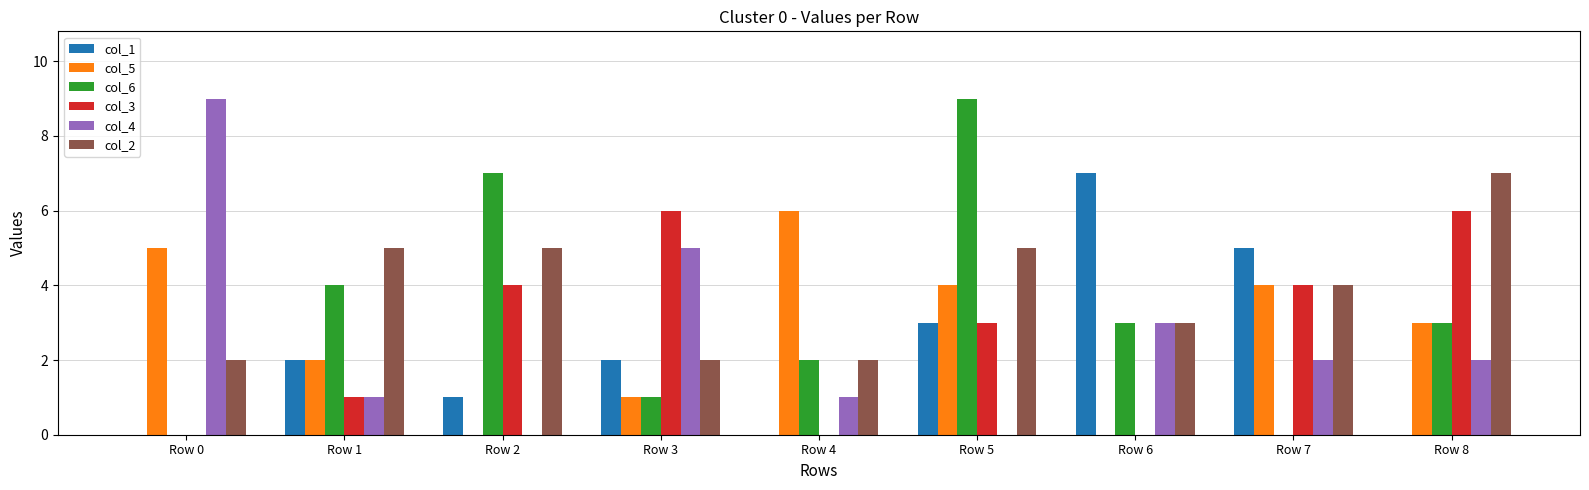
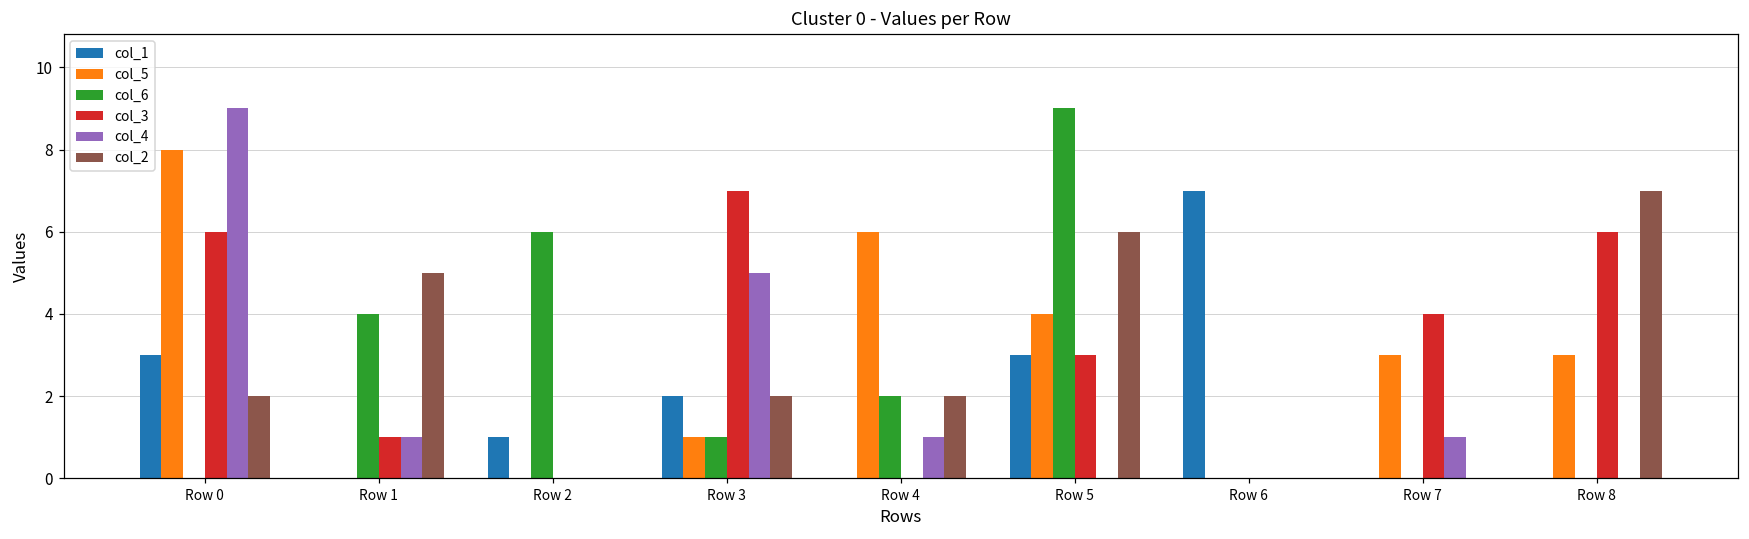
  {
    "col_1": {
-     "Row 0": 0,
-     "Row 1": 2,
+     "Row 0": 3,
+     "Row 1": 0,
      "Row 2": 1,
      "Row 3": 2,
      "Row 4": 0,
      "Row 5": 3,
      "Row 6": 7,
-     "Row 7": 5,
+     "Row 7": 0,
      "Row 8": 0
    },
    "col_5": {
-     "Row 0": 5,
-     "Row 1": 2,
+     "Row 0": 8,
+     "Row 1": 0,
      "Row 2": 0,
      "Row 3": 1,
      "Row 4": 6,
      "Row 5": 4,
      "Row 6": 0,
-     "Row 7": 4,
+     "Row 7": 3,
      "Row 8": 3
    },
    "col_6": {
      "Row 0": 0,
      "Row 1": 4,
-     "Row 2": 7,
+     "Row 2": 6,
      "Row 3": 1,
      "Row 4": 2,
      "Row 5": 9,
-     "Row 6": 3,
+     "Row 6": 0,
      "Row 7": 0,
-     "Row 8": 3
+     "Row 8": 0
    },
    "col_3": {
-     "Row 0": 0,
+     "Row 0": 6,
      "Row 1": 1,
-     "Row 2": 4,
-     "Row 3": 6,
+     "Row 2": 0,
+     "Row 3": 7,
      "Row 4": 0,
      "Row 5": 3,
      "Row 6": 0,
      "Row 7": 4,
      "Row 8": 6
    },
    "col_4": {
      "Row 0": 9,
      "Row 1": 1,
      "Row 2": 0,
      "Row 3": 5,
      "Row 4": 1,
      "Row 5": 0,
-     "Row 6": 3,
-     "Row 7": 2,
-     "Row 8": 2
+     "Row 6": 0,
+     "Row 7": 1,
+     "Row 8": 0
    },
    "col_2": {
      "Row 0": 2,
      "Row 1": 5,
-     "Row 2": 5,
+     "Row 2": 0,
      "Row 3": 2,
      "Row 4": 2,
-     "Row 5": 5,
-     "Row 6": 3,
-     "Row 7": 4,
+     "Row 5": 6,
+     "Row 6": 0,
+     "Row 7": 0,
      "Row 8": 7
    }
  }
